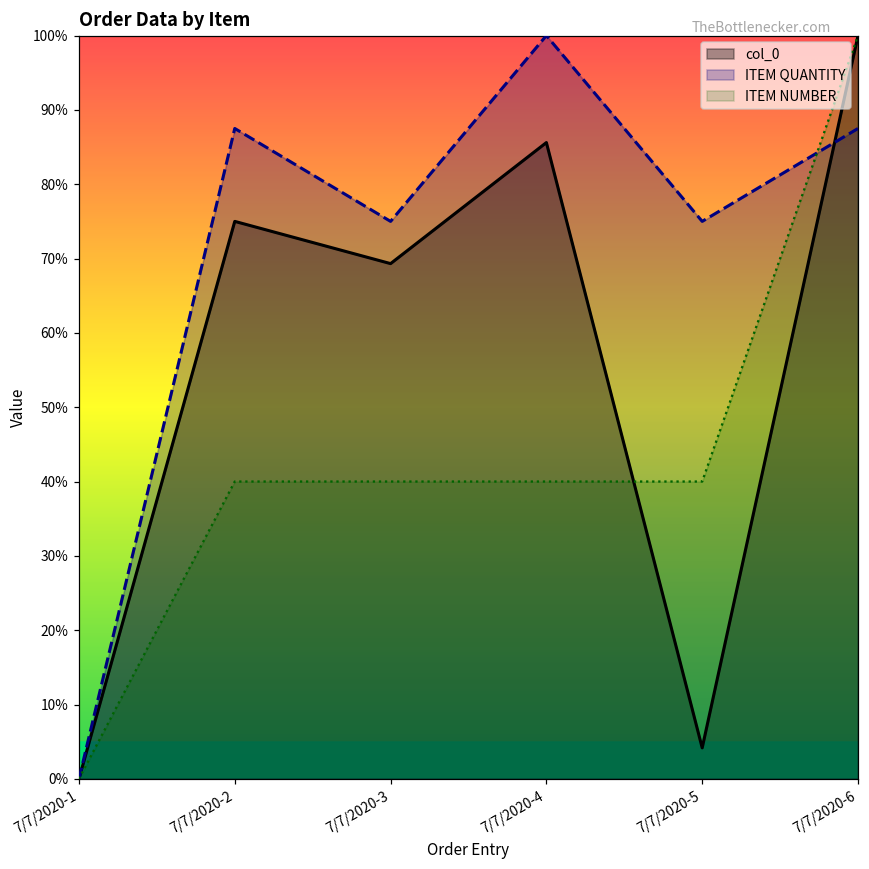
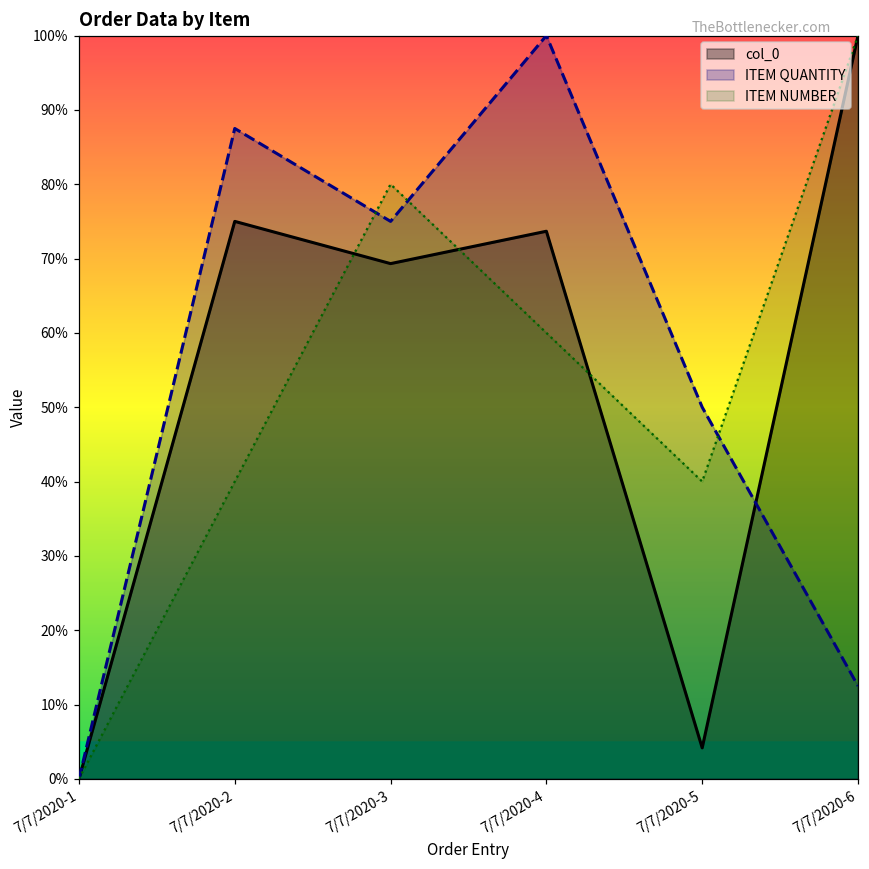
  {
    "col_0": {
      "7/7/2020-2": "75%",
      "7/7/2020-3": "69%",
-     "7/7/2020-4": "86%"
+     "7/7/2020-4": "74%"
    },
    "ITEM QUANTITY": {
      "7/7/2020-2": "88%",
      "7/7/2020-3": "75%",
      "7/7/2020-4": "100%",
-     "7/7/2020-5": "75%",
-     "7/7/2020-6": "88%"
+     "7/7/2020-5": "50%",
+     "7/7/2020-6": "13%"
    },
    "ITEM NUMBER": {
      "7/7/2020-2": "40%",
-     "7/7/2020-3": "40%",
-     "7/7/2020-4": "40%",
+     "7/7/2020-3": "80%",
+     "7/7/2020-4": "60%",
      "7/7/2020-5": "40%"
    }
  }
